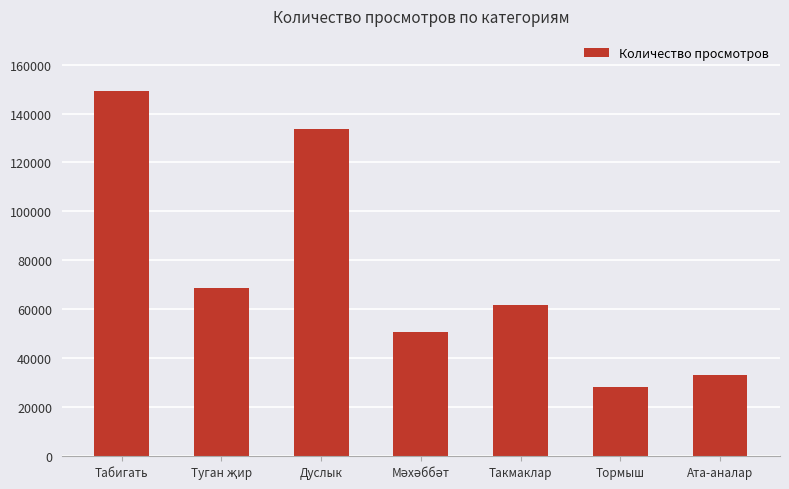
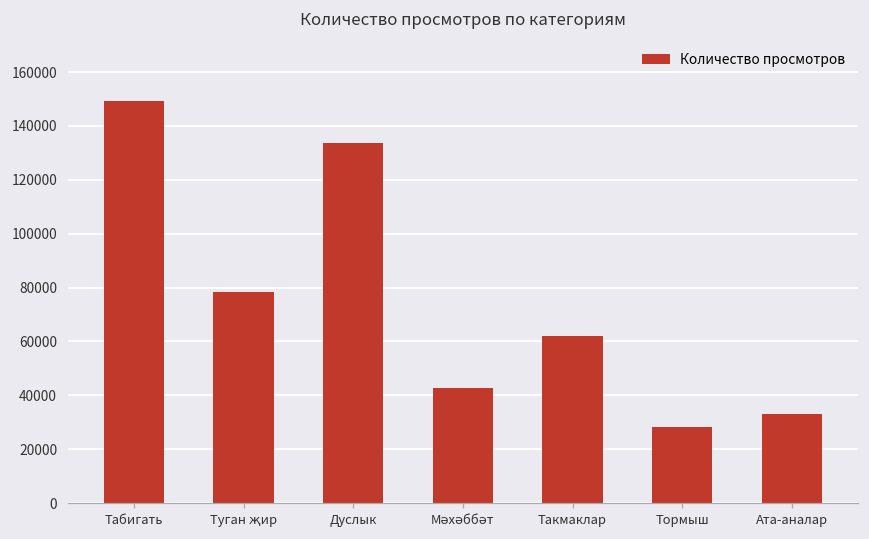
  {
    "Табигать": 149000,
-   "Туган җир": 69000,
+   "Туган җир": 79000,
    "Дуслык": 134000,
-   "Мәхәббәт": 51000,
+   "Мәхәббәт": 43000,
    "Такмаклар": 62000,
    "Тормыш": 28000,
    "Ата-аналар": 33000
  }
